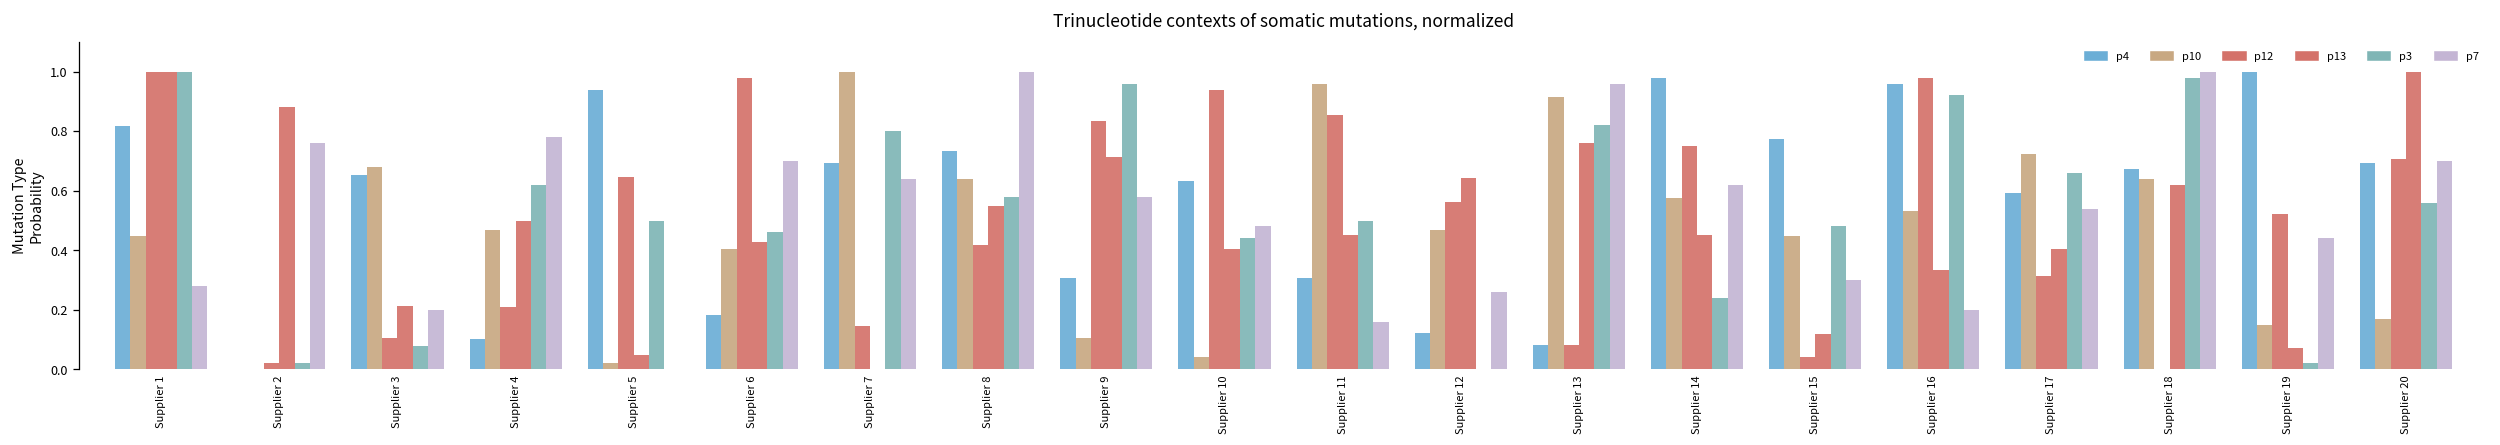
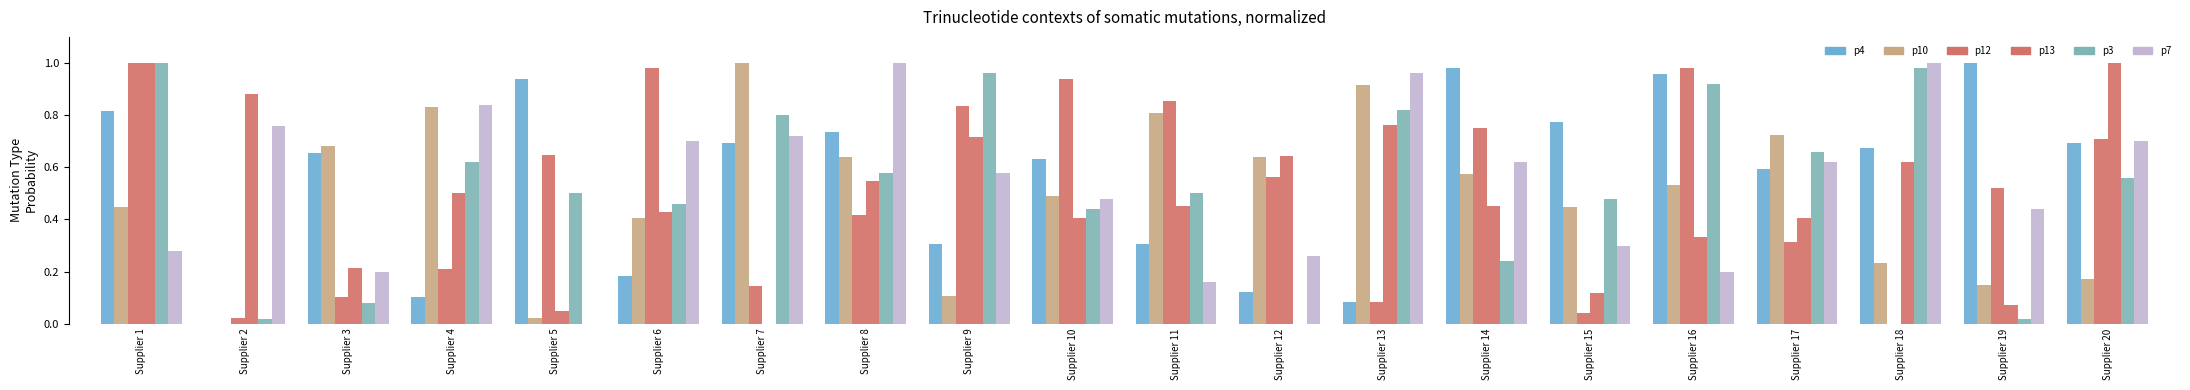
  {
    "p10": {
      "Supplier 1": 0.45,
      "Supplier 2": 0.00,
      "Supplier 3": 0.68,
-     "Supplier 4": 0.47,
+     "Supplier 4": 0.83,
      "Supplier 5": 0.02,
      "Supplier 6": 0.40,
      "Supplier 7": 1.00,
      "Supplier 8": 0.64,
      "Supplier 9": 0.11,
-     "Supplier 10": 0.04,
-     "Supplier 11": 0.96,
-     "Supplier 12": 0.47,
+     "Supplier 10": 0.49,
+     "Supplier 11": 0.81,
+     "Supplier 12": 0.64,
      "Supplier 13": 0.91,
      "Supplier 14": 0.57,
      "Supplier 15": 0.45,
      "Supplier 16": 0.53,
      "Supplier 17": 0.72,
-     "Supplier 18": 0.64,
+     "Supplier 18": 0.23,
      "Supplier 19": 0.15,
      "Supplier 20": 0.17
    },
    "p7": {
      "Supplier 1": 0.28,
      "Supplier 2": 0.76,
      "Supplier 3": 0.20,
-     "Supplier 4": 0.78,
+     "Supplier 4": 0.84,
      "Supplier 5": 0.00,
      "Supplier 6": 0.70,
-     "Supplier 7": 0.64,
+     "Supplier 7": 0.72,
      "Supplier 8": 1.00,
      "Supplier 9": 0.58,
      "Supplier 10": 0.48,
      "Supplier 11": 0.16,
      "Supplier 12": 0.26,
      "Supplier 13": 0.96,
      "Supplier 14": 0.62,
      "Supplier 15": 0.30,
      "Supplier 16": 0.20,
-     "Supplier 17": 0.54,
+     "Supplier 17": 0.62,
      "Supplier 18": 1.00,
      "Supplier 19": 0.44,
      "Supplier 20": 0.70
    }
  }
